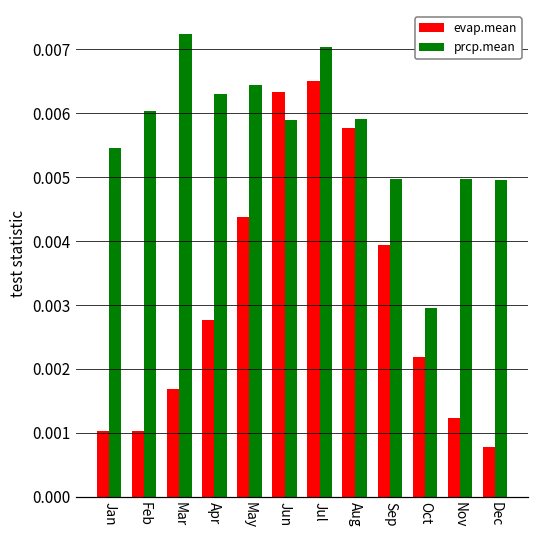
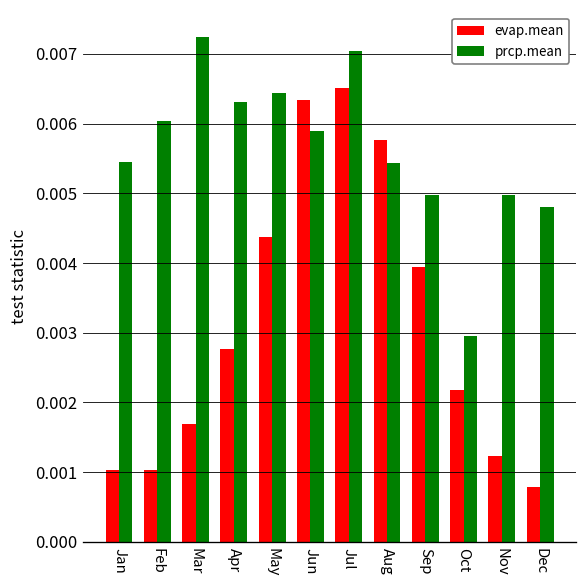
  {
    "evap.mean": {
      "Jan": 0.0010,
      "Feb": 0.0010,
      "Mar": 0.0017,
      "Apr": 0.0028,
      "May": 0.0044,
      "Jun": 0.0063,
      "Jul": 0.0065,
      "Aug": 0.0058,
      "Sep": 0.0039,
      "Oct": 0.0022,
      "Nov": 0.0012,
      "Dec": 0.0008
    },
    "prcp.mean": {
      "Jan": 0.0055,
      "Feb": 0.0060,
      "Mar": 0.0072,
      "Apr": 0.0063,
      "May": 0.0064,
      "Jun": 0.0059,
      "Jul": 0.0070,
-     "Aug": 0.0059,
+     "Aug": 0.0054,
      "Sep": 0.0050,
      "Oct": 0.0030,
      "Nov": 0.0050,
-     "Dec": 0.0050
+     "Dec": 0.0048
    }
  }
